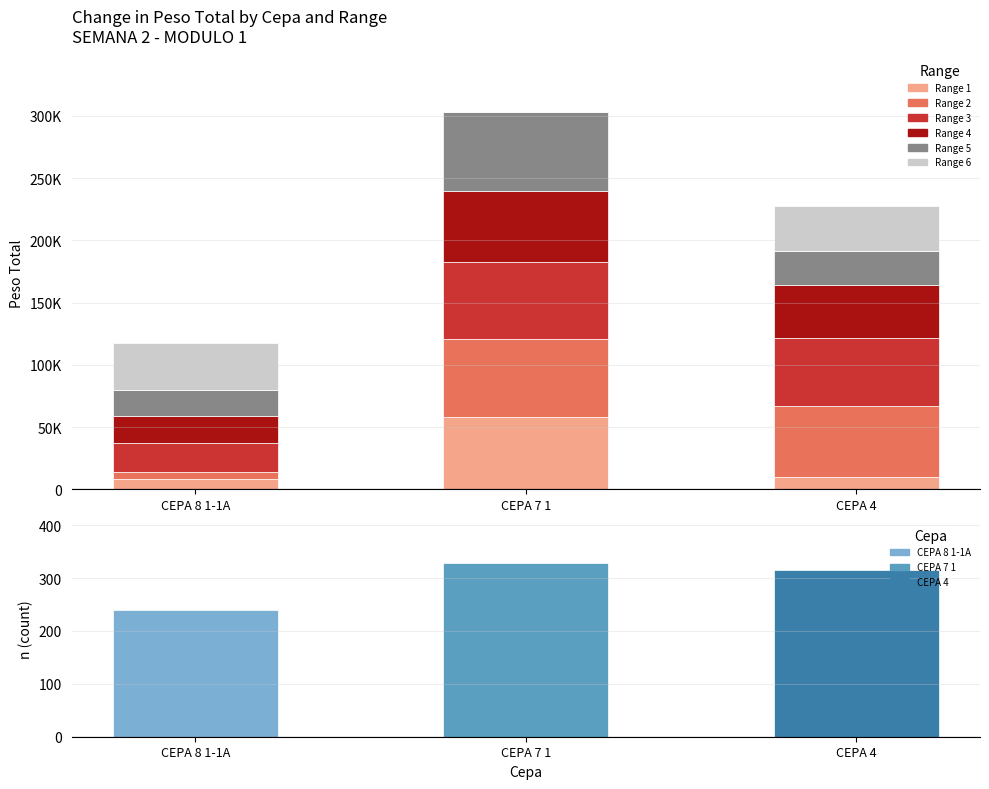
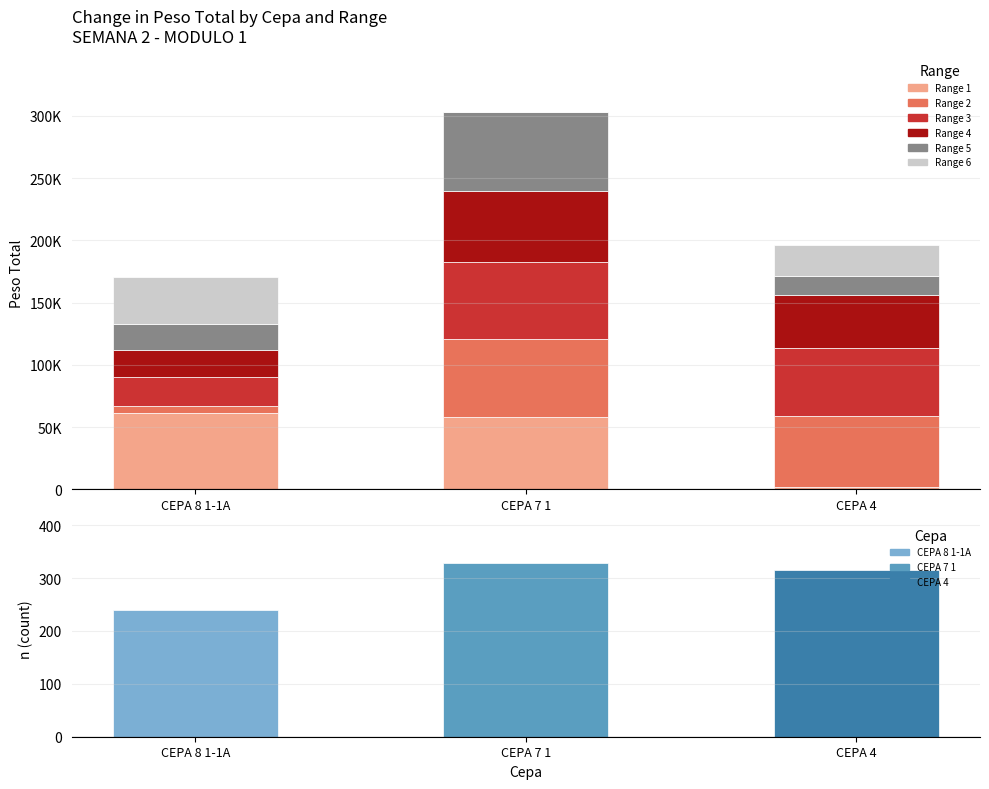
  {
    "Change in Peso Total by Cepa and Range SEMANA 2 - MODULO 1": {
      "Range 1": {
-       "CEPA 8 1-1A": 8000,
+       "CEPA 8 1-1A": 61000,
        "CEPA 7 1": 58000,
-       "CEPA 4": 10000
+       "CEPA 4": 2000
      },
      "Range 2": {
        "CEPA 8 1-1A": 6000,
        "CEPA 7 1": 62000,
        "CEPA 4": 57000
      },
      "Range 5": {
        "CEPA 8 1-1A": 20000,
        "CEPA 7 1": 63000,
-       "CEPA 4": 27000
+       "CEPA 4": 15000
      },
      "Range 6": {
        "CEPA 8 1-1A": 38000,
        "CEPA 7 1": 0,
-       "CEPA 4": 36000
+       "CEPA 4": 25000
      }
    }
  }
